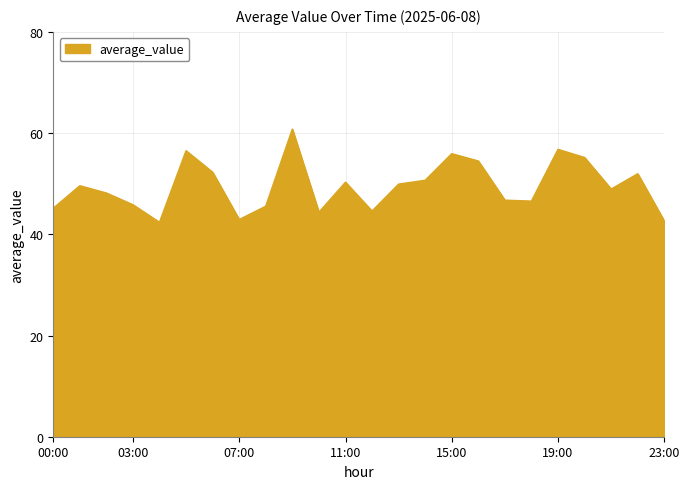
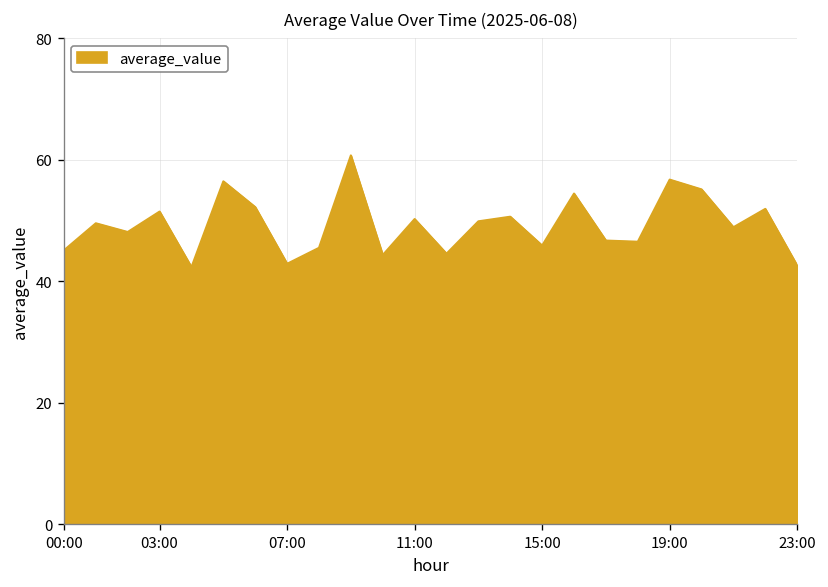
  {
    "00:00": 45,
-   "03:00": 46,
+   "03:00": 51,
    "07:00": 43,
    "11:00": 50,
-   "15:00": 56,
+   "15:00": 46,
    "19:00": 57,
    "23:00": 43
  }
